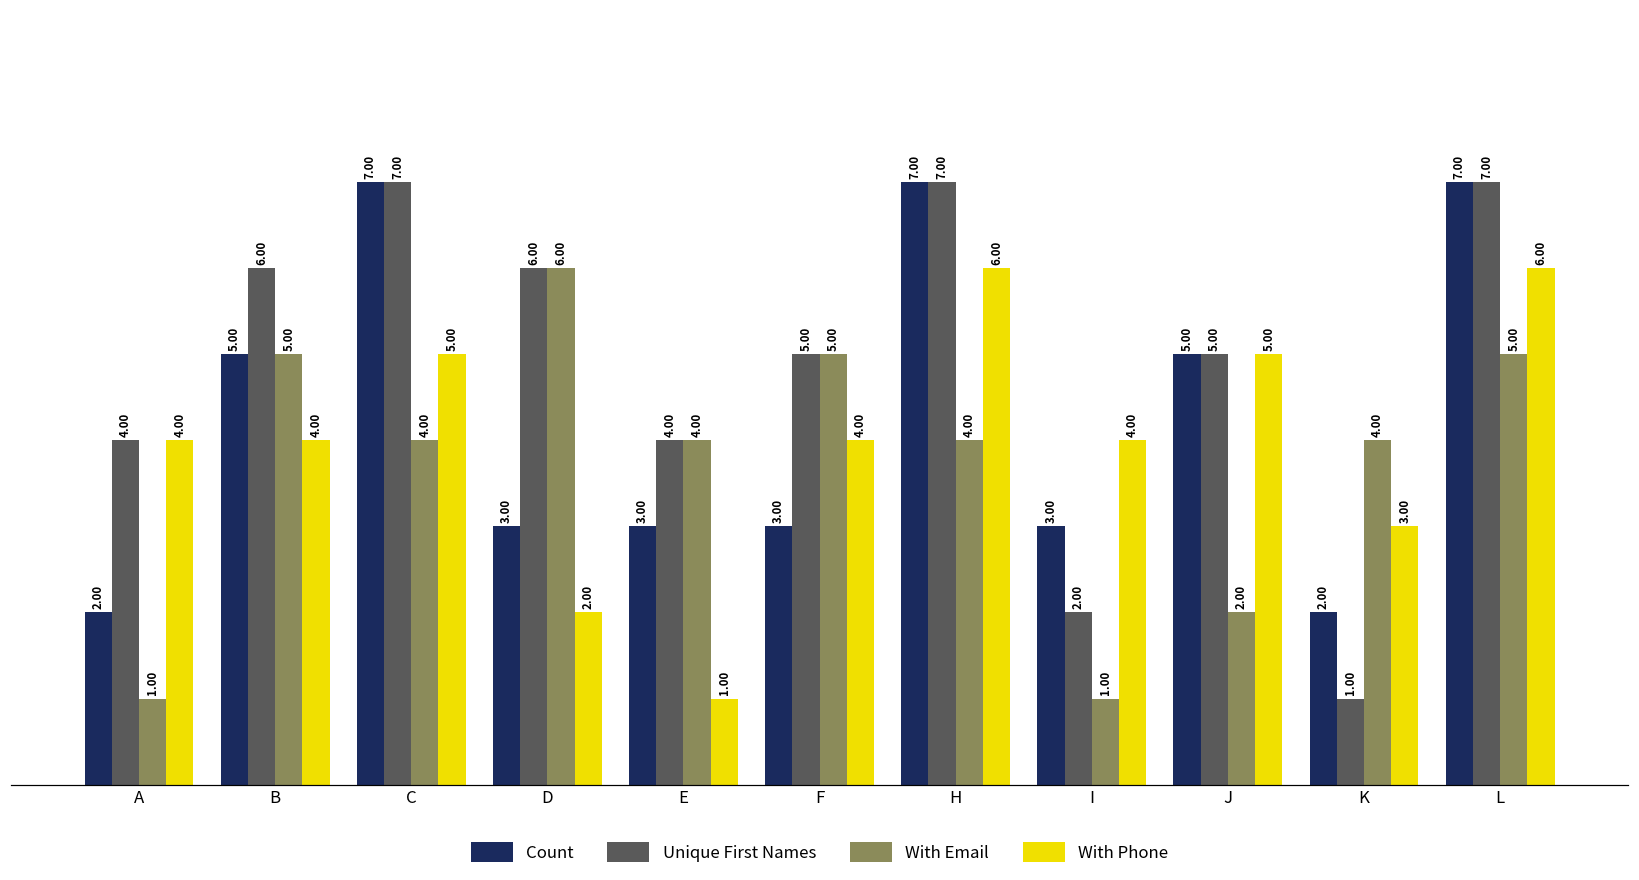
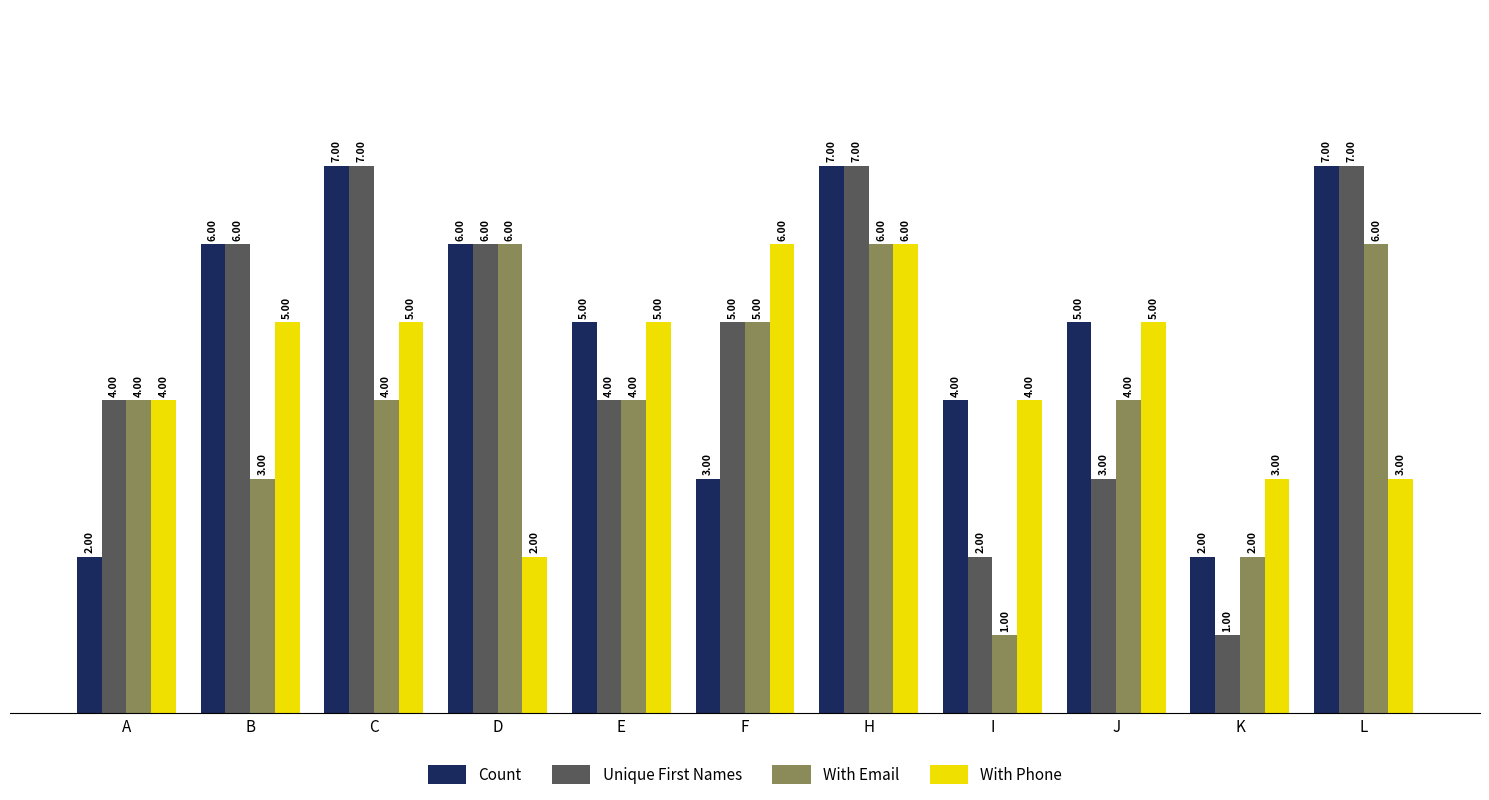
  {
    "Count": {
      "A": 2.00,
-     "B": 5.00,
+     "B": 6.00,
      "C": 7.00,
-     "D": 3.00,
-     "E": 3.00,
+     "D": 6.00,
+     "E": 5.00,
      "F": 3.00,
      "H": 7.00,
-     "I": 3.00,
+     "I": 4.00,
      "J": 5.00,
      "K": 2.00,
      "L": 7.00
    },
    "Unique First Names": {
      "A": 4.00,
      "B": 6.00,
      "C": 7.00,
      "D": 6.00,
      "E": 4.00,
      "F": 5.00,
      "H": 7.00,
      "I": 2.00,
-     "J": 5.00,
+     "J": 3.00,
      "K": 1.00,
      "L": 7.00
    },
    "With Email": {
-     "A": 1.00,
-     "B": 5.00,
+     "A": 4.00,
+     "B": 3.00,
      "C": 4.00,
      "D": 6.00,
      "E": 4.00,
      "F": 5.00,
-     "H": 4.00,
+     "H": 6.00,
      "I": 1.00,
-     "J": 2.00,
-     "K": 4.00,
-     "L": 5.00
+     "J": 4.00,
+     "K": 2.00,
+     "L": 6.00
    },
    "With Phone": {
      "A": 4.00,
-     "B": 4.00,
+     "B": 5.00,
      "C": 5.00,
      "D": 2.00,
-     "E": 1.00,
-     "F": 4.00,
+     "E": 5.00,
+     "F": 6.00,
      "H": 6.00,
      "I": 4.00,
      "J": 5.00,
      "K": 3.00,
-     "L": 6.00
+     "L": 3.00
    }
  }
